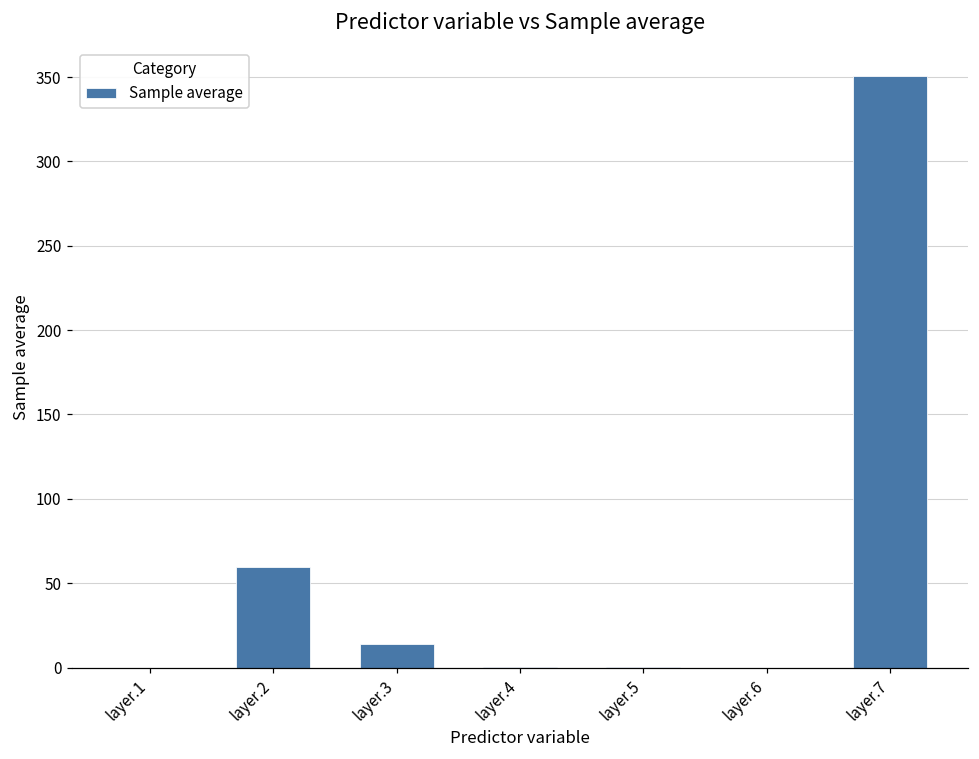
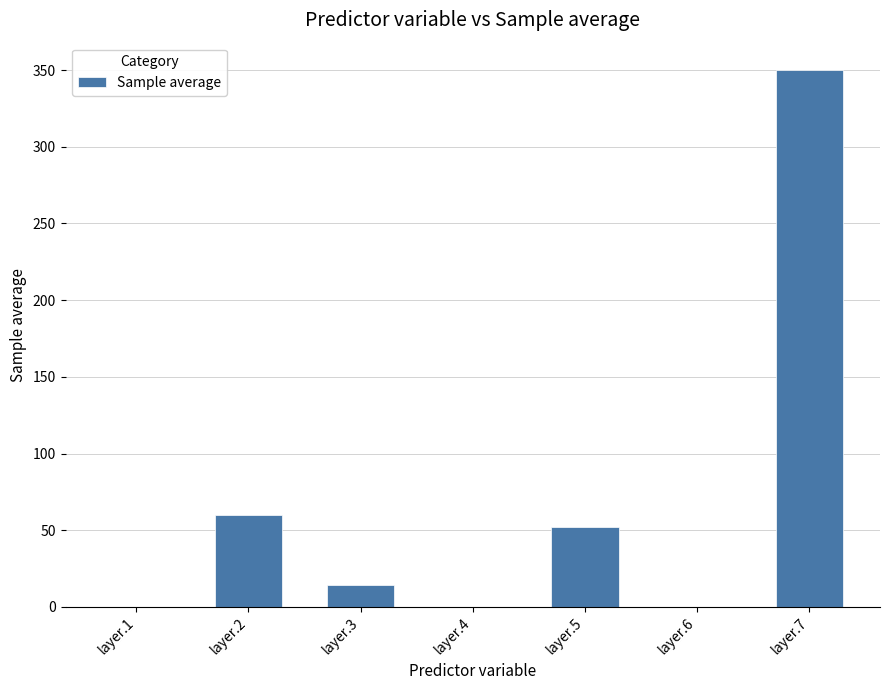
  {
    "layer.2": 60,
    "layer.3": 14,
-   "layer.5": 0,
+   "layer.5": 52,
    "layer.7": 350
  }
